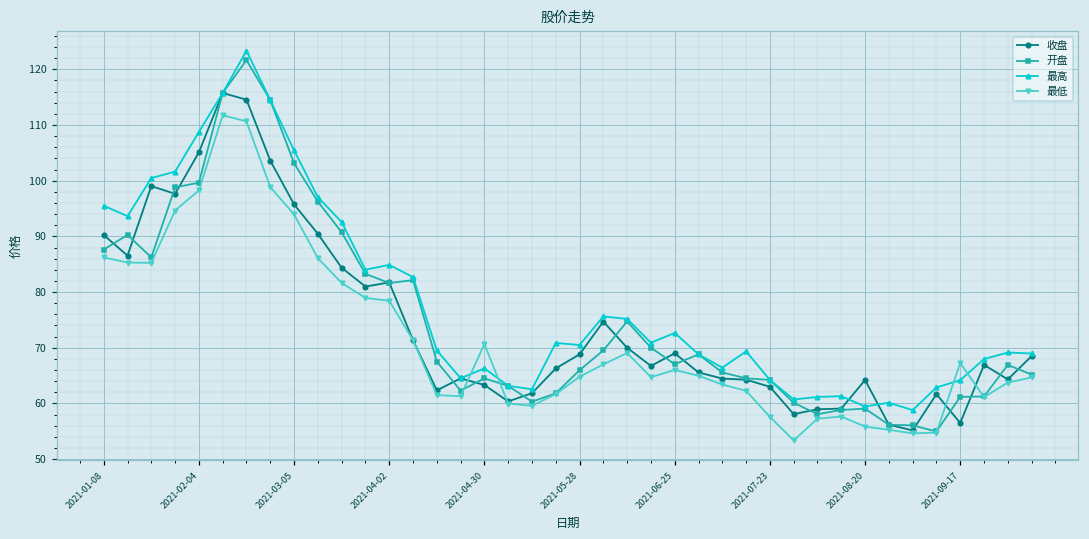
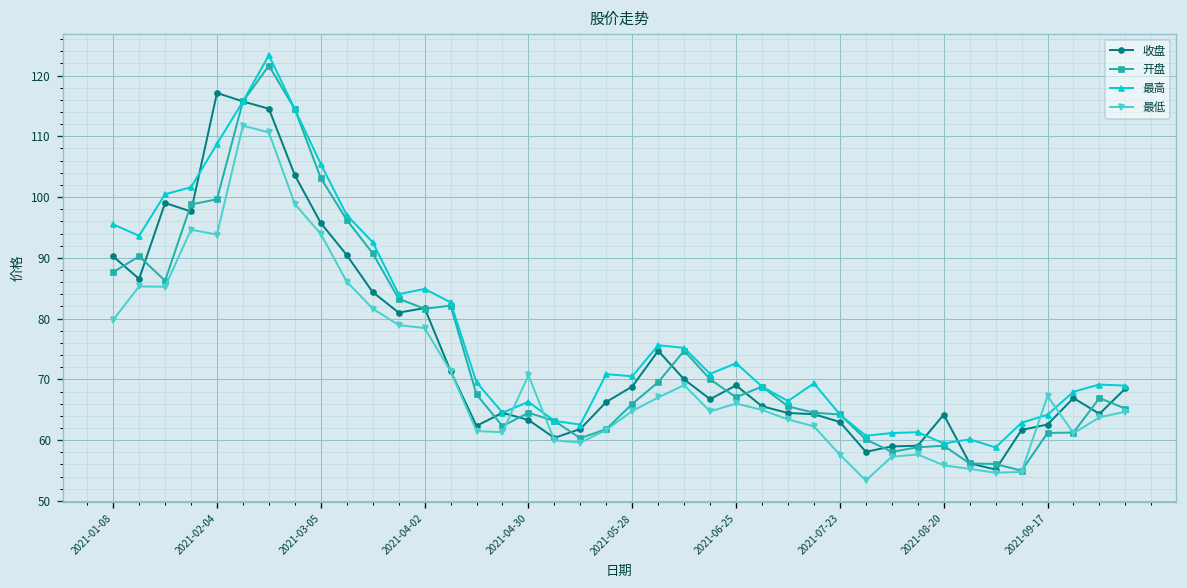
  {
    "收盘": {
      "2021-01-08": 90,
-     "2021-02-04": 105,
+     "2021-02-04": 117,
      "2021-03-05": 96,
      "2021-04-30": 63,
      "2021-05-28": 69,
      "2021-06-25": 69,
      "2021-07-23": 63,
      "2021-08-20": 64,
-     "2021-09-17": 56
+     "2021-09-17": 63
    },
    "最低": {
-     "2021-01-08": 86,
-     "2021-02-04": 98,
+     "2021-01-08": 80,
+     "2021-02-04": 94,
      "2021-03-05": 94,
      "2021-04-02": 78,
      "2021-04-30": 71,
      "2021-05-28": 65,
      "2021-06-25": 66,
      "2021-07-23": 58,
      "2021-08-20": 56,
      "2021-09-17": 67
    }
  }
